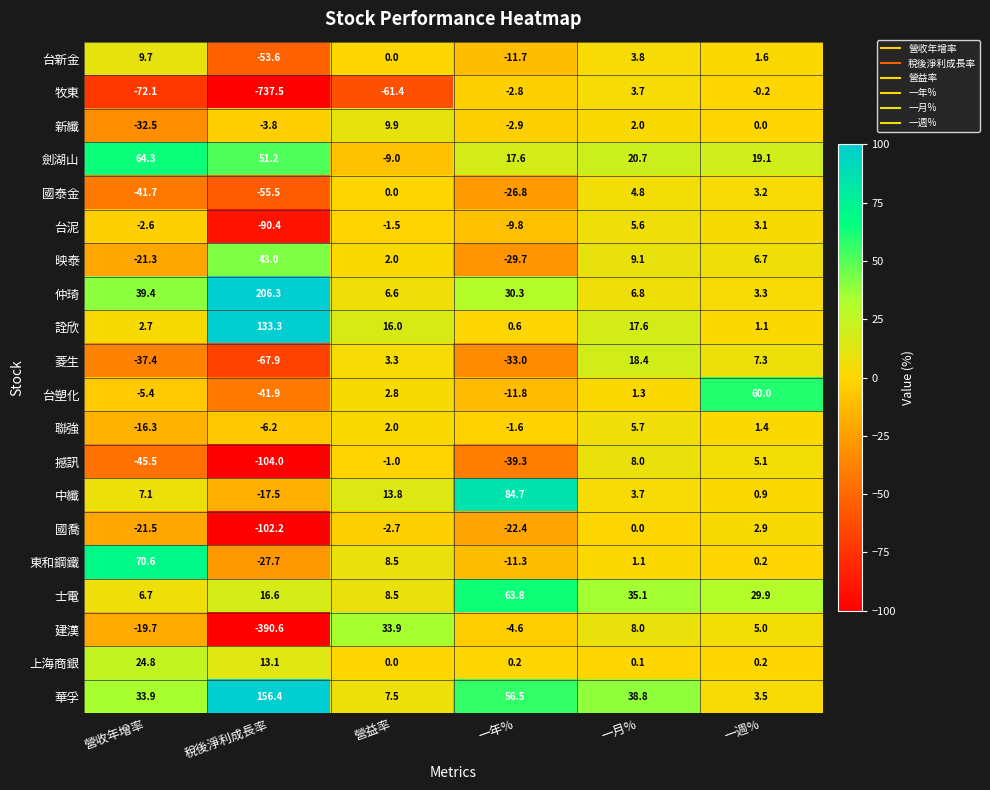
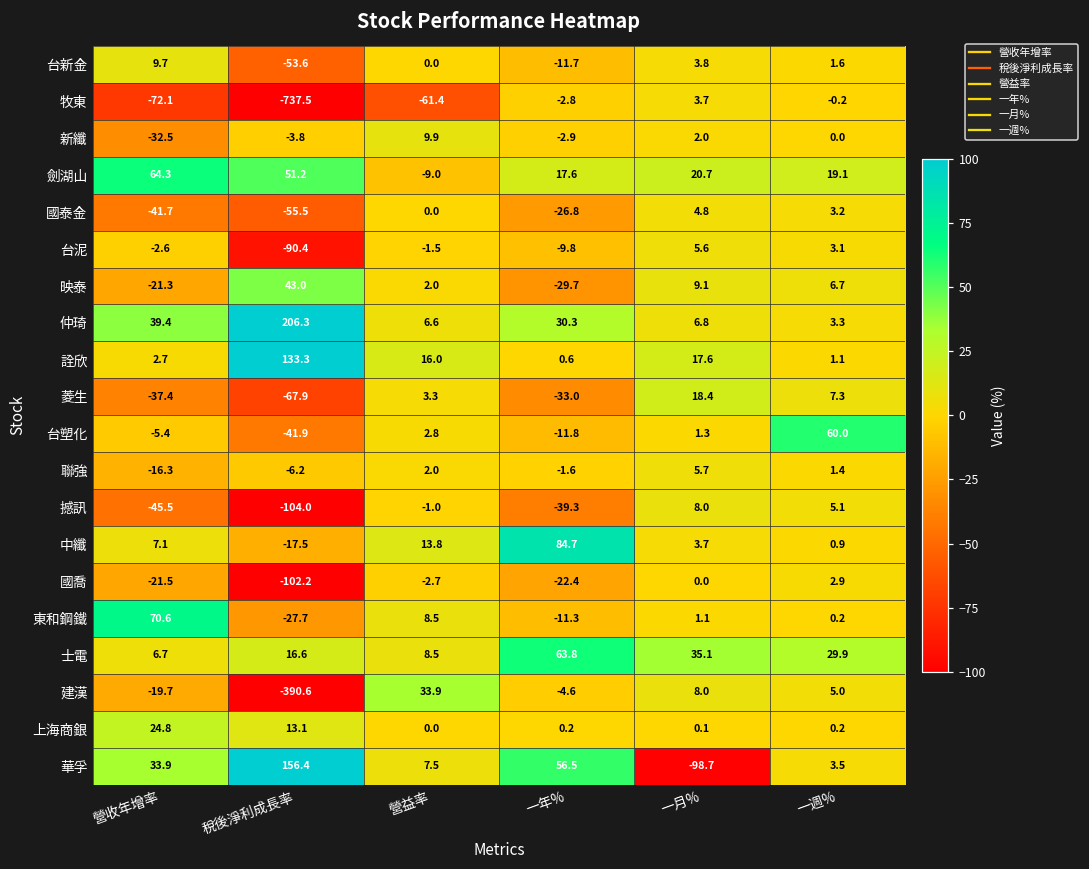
  {
    "台新金": {
      "營收年增率": 9.7,
      "稅後淨利成長率": -53.6,
      "營益率": 0.0,
      "一年%": -11.7,
      "一月%": 3.8,
      "一週%": 1.6
    },
    "牧東": {
      "營收年增率": -72.1,
      "稅後淨利成長率": -737.5,
      "營益率": -61.4,
      "一年%": -2.8,
      "一月%": 3.7,
      "一週%": -0.2
    },
    "新纖": {
      "營收年增率": -32.5,
      "稅後淨利成長率": -3.8,
      "營益率": 9.9,
      "一年%": -2.9,
      "一月%": 2.0,
      "一週%": 0.0
    },
    "劍湖山": {
      "營收年增率": 64.3,
      "稅後淨利成長率": 51.2,
      "營益率": -9.0,
      "一年%": 17.6,
      "一月%": 20.7,
      "一週%": 19.1
    },
    "國泰金": {
      "營收年增率": -41.7,
      "稅後淨利成長率": -55.5,
      "營益率": 0.0,
      "一年%": -26.8,
      "一月%": 4.8,
      "一週%": 3.2
    },
    "台泥": {
      "營收年增率": -2.6,
      "稅後淨利成長率": -90.4,
      "營益率": -1.5,
      "一年%": -9.8,
      "一月%": 5.6,
      "一週%": 3.1
    },
    "映泰": {
      "營收年增率": -21.3,
      "稅後淨利成長率": 43.0,
      "營益率": 2.0,
      "一年%": -29.7,
      "一月%": 9.1,
      "一週%": 6.7
    },
    "仲琦": {
      "營收年增率": 39.4,
      "稅後淨利成長率": 206.3,
      "營益率": 6.6,
      "一年%": 30.3,
      "一月%": 6.8,
      "一週%": 3.3
    },
    "詮欣": {
      "營收年增率": 2.7,
      "稅後淨利成長率": 133.3,
      "營益率": 16.0,
      "一年%": 0.6,
      "一月%": 17.6,
      "一週%": 1.1
    },
    "菱生": {
      "營收年增率": -37.4,
      "稅後淨利成長率": -67.9,
      "營益率": 3.3,
      "一年%": -33.0,
      "一月%": 18.4,
      "一週%": 7.3
    },
    "台塑化": {
      "營收年增率": -5.4,
      "稅後淨利成長率": -41.9,
      "營益率": 2.8,
      "一年%": -11.8,
      "一月%": 1.3,
      "一週%": 60.0
    },
    "聯強": {
      "營收年增率": -16.3,
      "稅後淨利成長率": -6.2,
      "營益率": 2.0,
      "一年%": -1.6,
      "一月%": 5.7,
      "一週%": 1.4
    },
    "撼訊": {
      "營收年增率": -45.5,
      "稅後淨利成長率": -104.0,
      "營益率": -1.0,
      "一年%": -39.3,
      "一月%": 8.0,
      "一週%": 5.1
    },
    "中纖": {
      "營收年增率": 7.1,
      "稅後淨利成長率": -17.5,
      "營益率": 13.8,
      "一年%": 84.7,
      "一月%": 3.7,
      "一週%": 0.9
    },
    "國喬": {
      "營收年增率": -21.5,
      "稅後淨利成長率": -102.2,
      "營益率": -2.7,
      "一年%": -22.4,
      "一月%": 0.0,
      "一週%": 2.9
    },
    "東和鋼鐵": {
      "營收年增率": 70.6,
      "稅後淨利成長率": -27.7,
      "營益率": 8.5,
      "一年%": -11.3,
      "一月%": 1.1,
      "一週%": 0.2
    },
    "士電": {
      "營收年增率": 6.7,
      "稅後淨利成長率": 16.6,
      "營益率": 8.5,
      "一年%": 63.8,
      "一月%": 35.1,
      "一週%": 29.9
    },
    "建漢": {
      "營收年增率": -19.7,
      "稅後淨利成長率": -390.6,
      "營益率": 33.9,
      "一年%": -4.6,
      "一月%": 8.0,
      "一週%": 5.0
    },
    "上海商銀": {
      "營收年增率": 24.8,
      "稅後淨利成長率": 13.1,
      "營益率": 0.0,
      "一年%": 0.2,
      "一月%": 0.1,
      "一週%": 0.2
    },
    "華孚": {
      "營收年增率": 33.9,
      "稅後淨利成長率": 156.4,
      "營益率": 7.5,
      "一年%": 56.5,
-     "一月%": 38.8,
+     "一月%": -98.7,
      "一週%": 3.5
    }
  }
